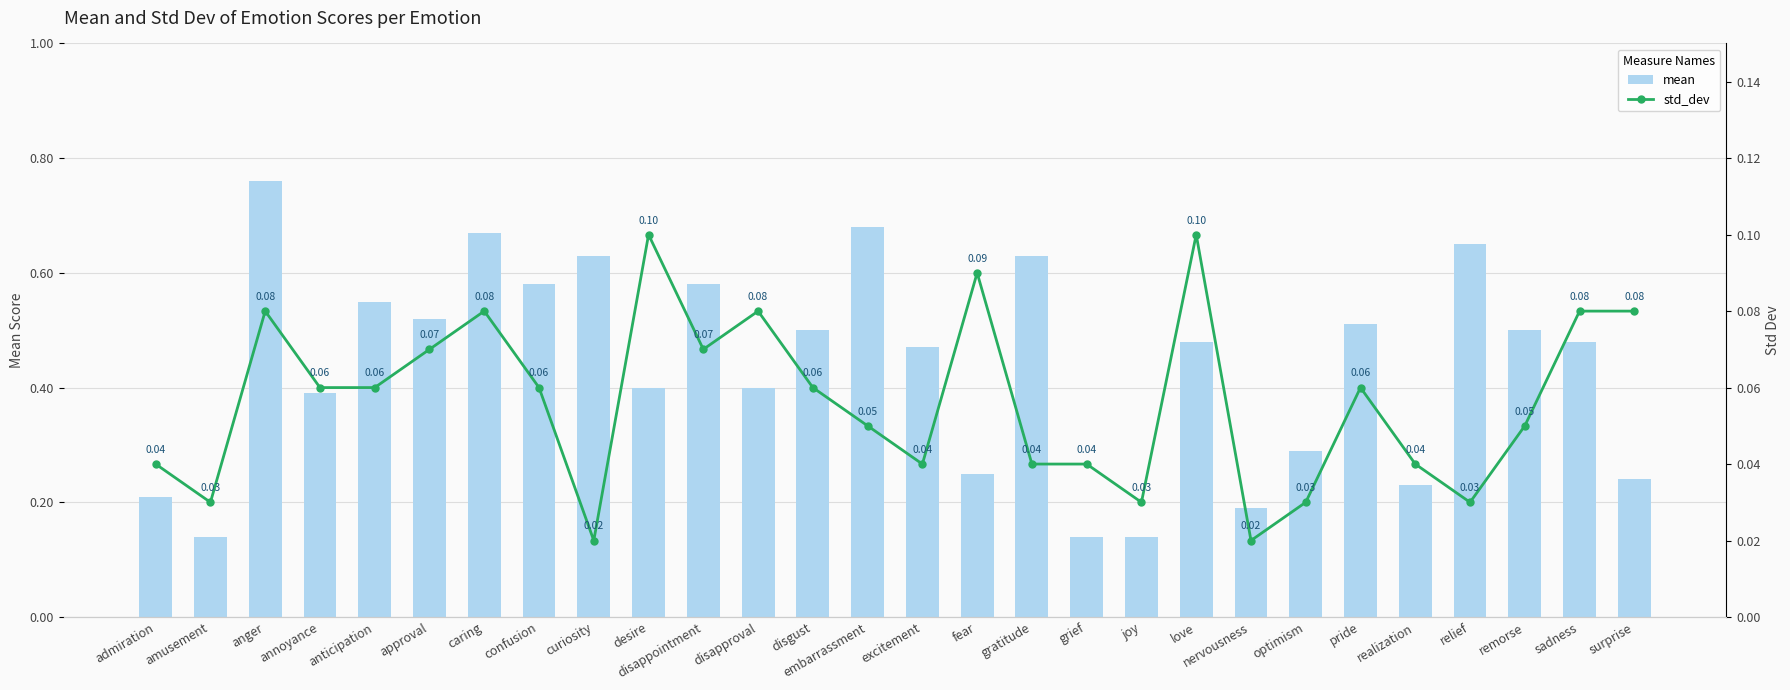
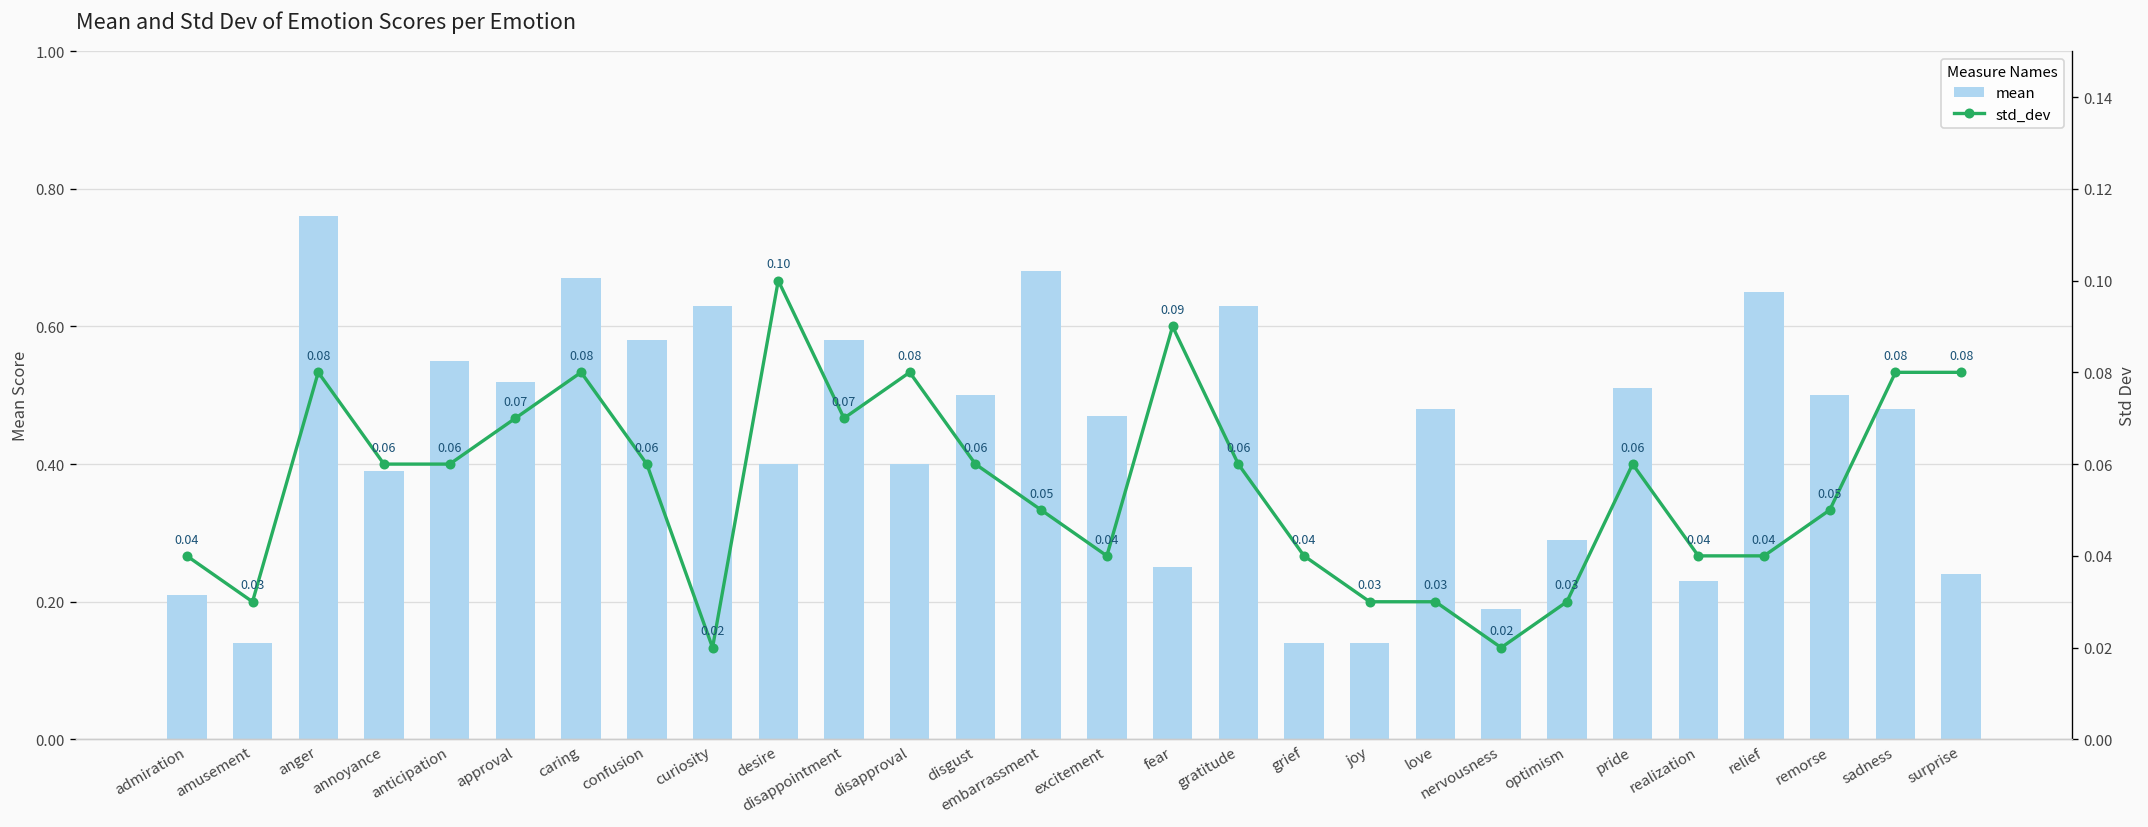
  {
    "std_dev": {
      "admiration": 0.04,
      "amusement": 0.03,
      "anger": 0.08,
      "annoyance": 0.06,
      "anticipation": 0.06,
      "approval": 0.07,
      "caring": 0.08,
      "confusion": 0.06,
      "curiosity": 0.02,
      "desire": 0.10,
      "disappointment": 0.07,
      "disapproval": 0.08,
      "disgust": 0.06,
      "embarrassment": 0.05,
      "excitement": 0.04,
      "fear": 0.09,
-     "gratitude": 0.04,
+     "gratitude": 0.06,
      "grief": 0.04,
      "joy": 0.03,
-     "love": 0.10,
+     "love": 0.03,
      "nervousness": 0.02,
      "optimism": 0.03,
      "pride": 0.06,
      "realization": 0.04,
-     "relief": 0.03,
+     "relief": 0.04,
      "remorse": 0.05,
      "sadness": 0.08,
      "surprise": 0.08
    }
  }
